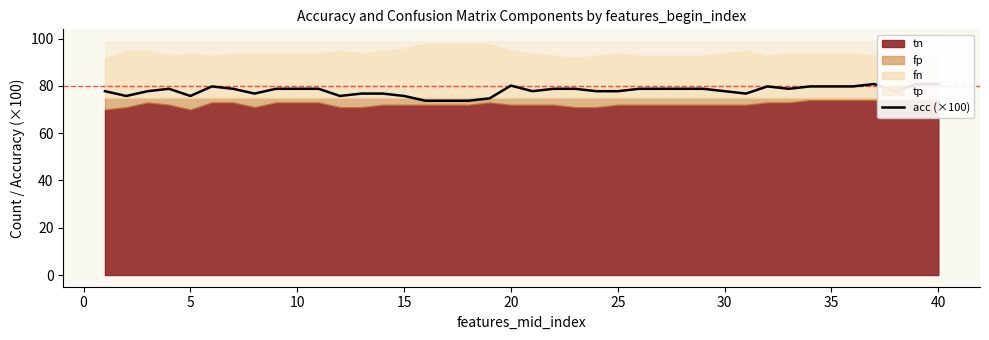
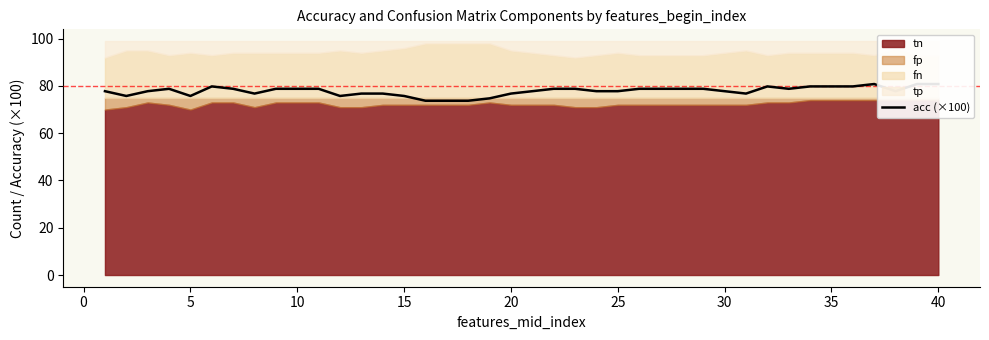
  {
    "tn": {
      "5": 70,
      "10": 73,
      "15": 72,
      "20": 72,
      "25": 72,
      "30": 72
    },
    "acc (×100)": {
      "10": 79,
-     "20": 80,
+     "20": 77,
      "25": 78,
      "30": 78,
      "35": 80
    },
    "fp": {
      "10": 2,
      "20": 3,
      "25": 3,
      "30": 3
    }
  }
